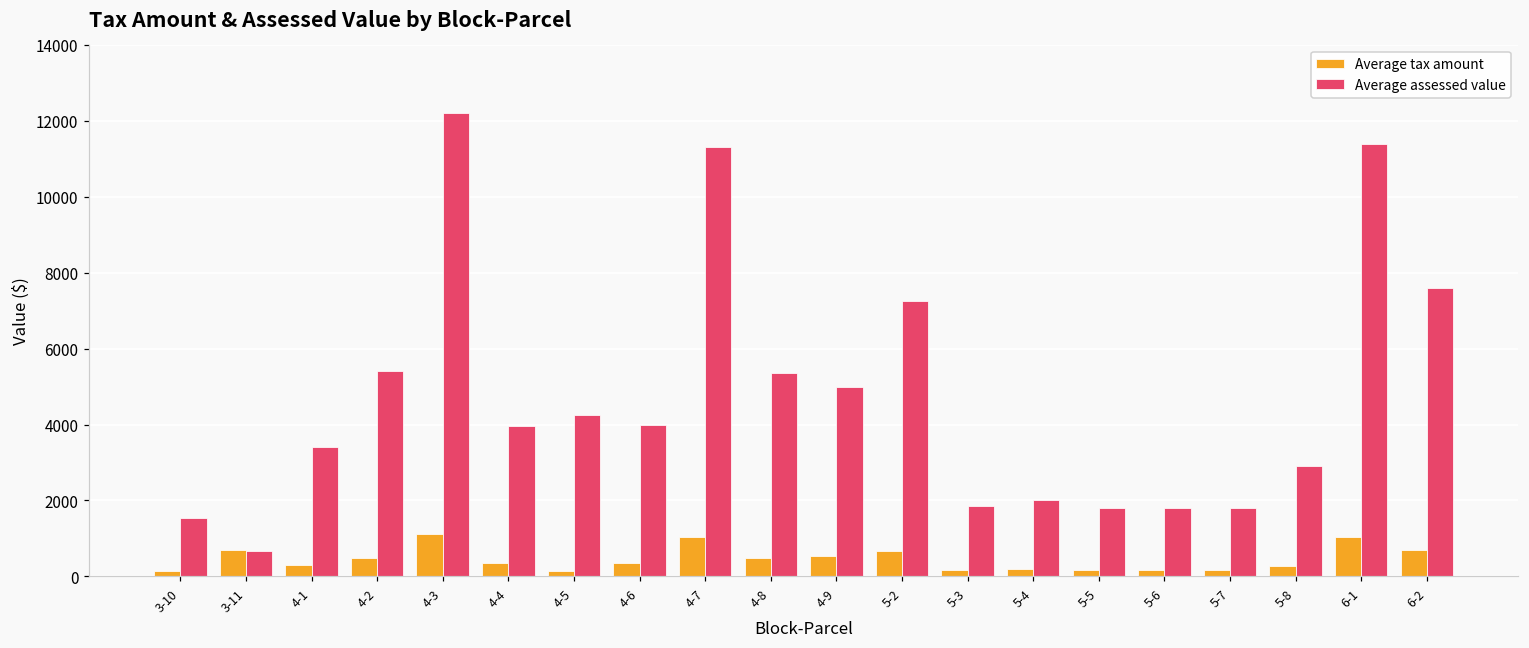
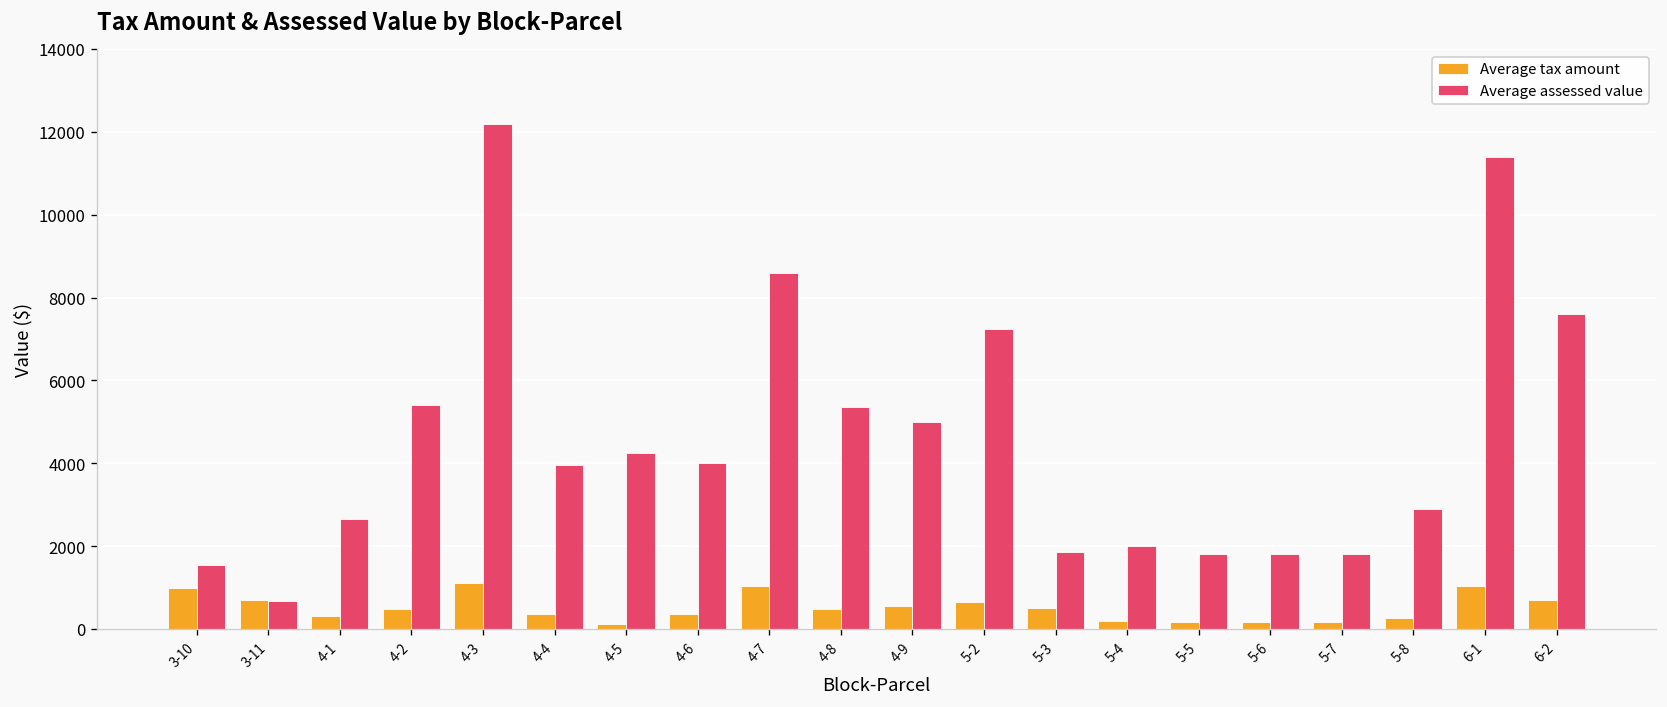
  {
    "Average tax amount": {
-     "3-10": 100,
+     "3-10": 1000,
      "3-11": 700,
      "4-1": 300,
      "4-2": 500,
      "4-3": 1100,
      "4-4": 400,
      "4-5": 100,
      "4-6": 400,
      "4-7": 1000,
      "4-8": 500,
      "4-9": 500,
      "5-2": 700,
-     "5-3": 200,
+     "5-3": 500,
      "5-4": 200,
      "5-5": 200,
      "5-6": 200,
      "5-7": 200,
      "5-8": 300,
      "6-1": 1000,
      "6-2": 700
    },
    "Average assessed value": {
      "3-10": 1600,
      "3-11": 700,
-     "4-1": 3400,
+     "4-1": 2700,
      "4-2": 5400,
      "4-3": 12200,
      "4-4": 4000,
      "4-5": 4300,
      "4-6": 4000,
-     "4-7": 11300,
+     "4-7": 8600,
      "4-8": 5400,
      "4-9": 5000,
      "5-2": 7300,
      "5-3": 1900,
      "5-4": 2000,
      "5-5": 1800,
      "5-6": 1800,
      "5-7": 1800,
      "5-8": 2900,
      "6-1": 11400,
      "6-2": 7600
    }
  }
